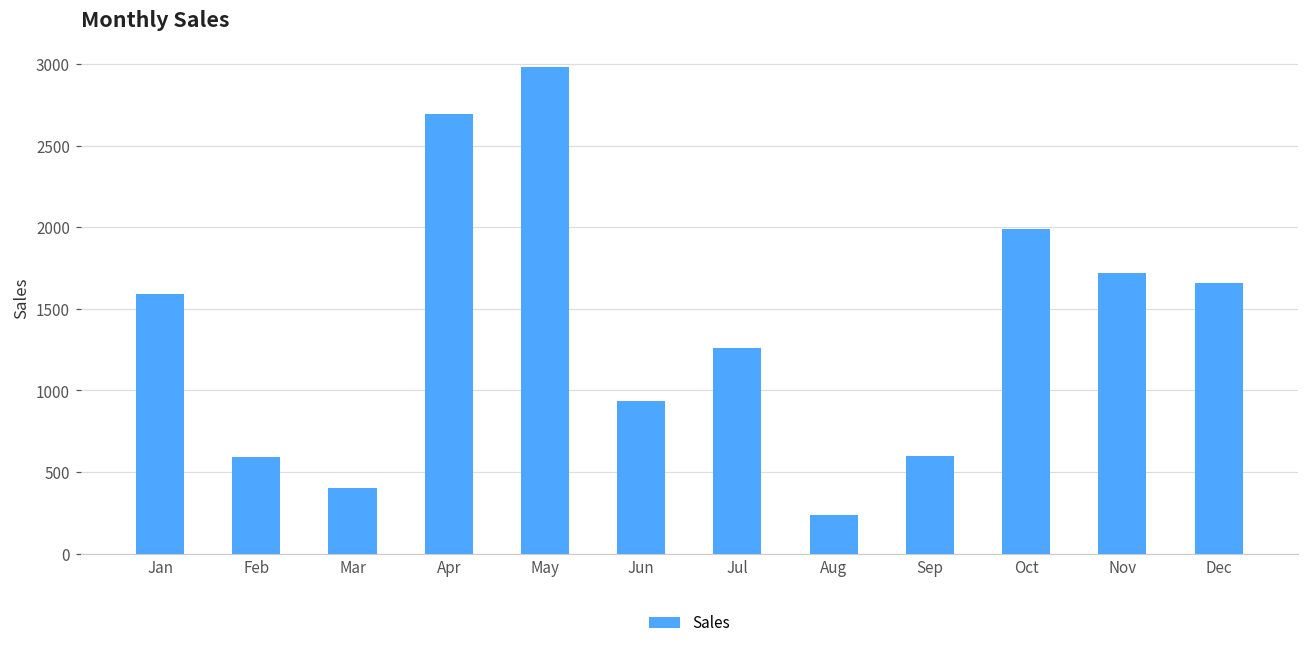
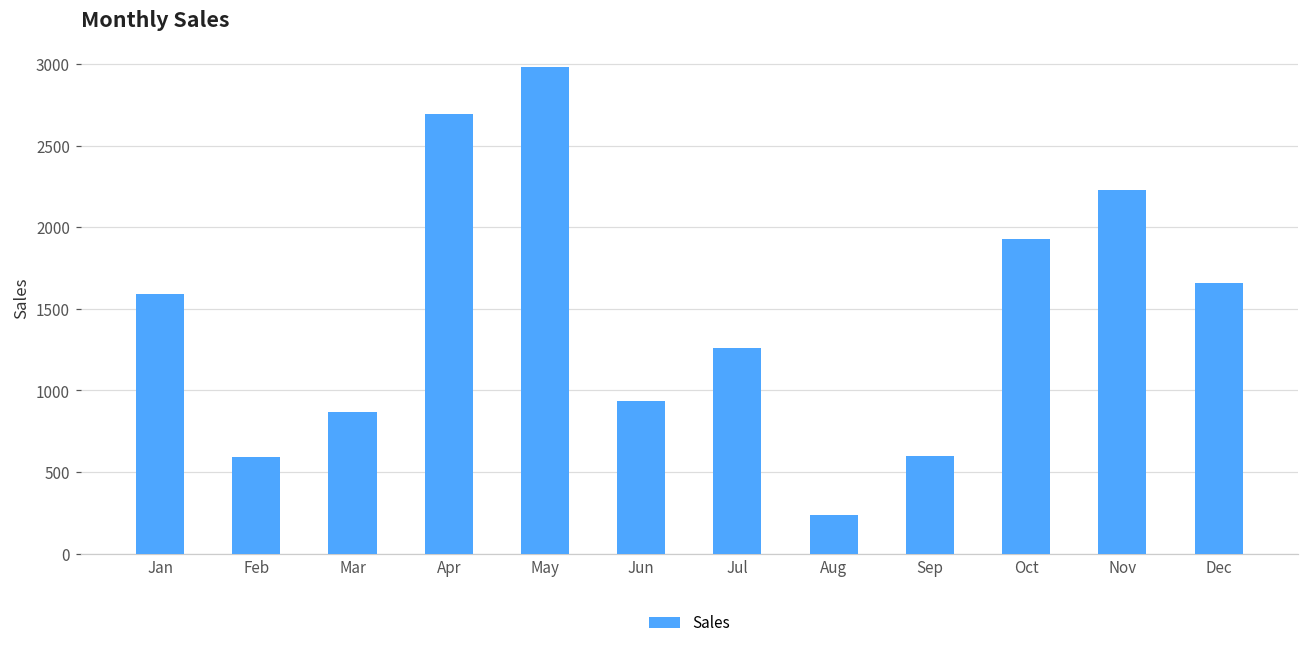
  {
    "Jan": 1590,
    "Feb": 590,
-   "Mar": 410,
+   "Mar": 870,
    "Apr": 2690,
    "May": 2990,
    "Jun": 940,
    "Jul": 1260,
    "Aug": 240,
    "Sep": 600,
-   "Oct": 1990,
-   "Nov": 1720,
+   "Oct": 1930,
+   "Nov": 2230,
    "Dec": 1660
  }
